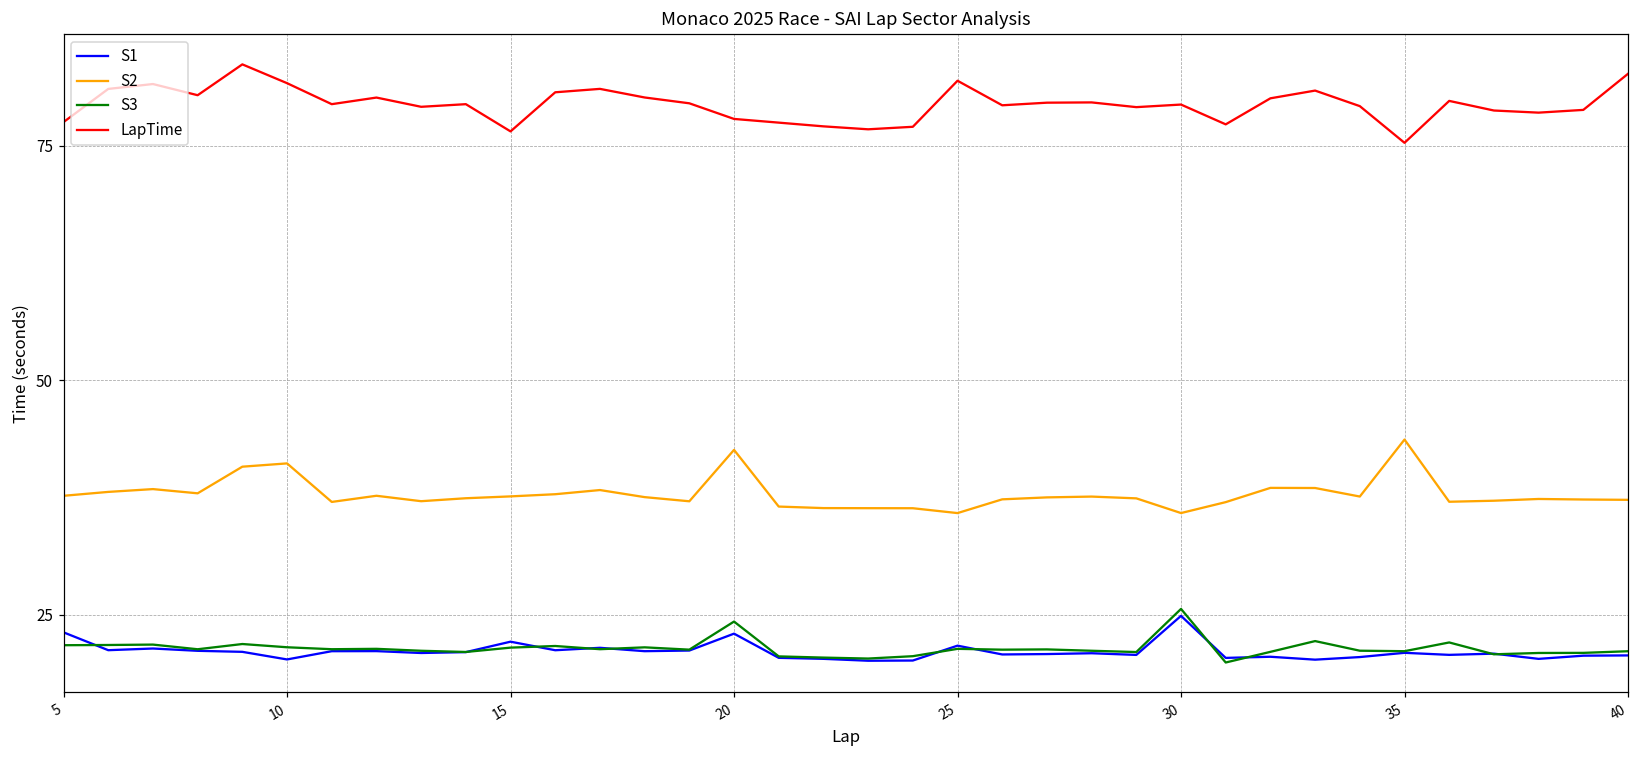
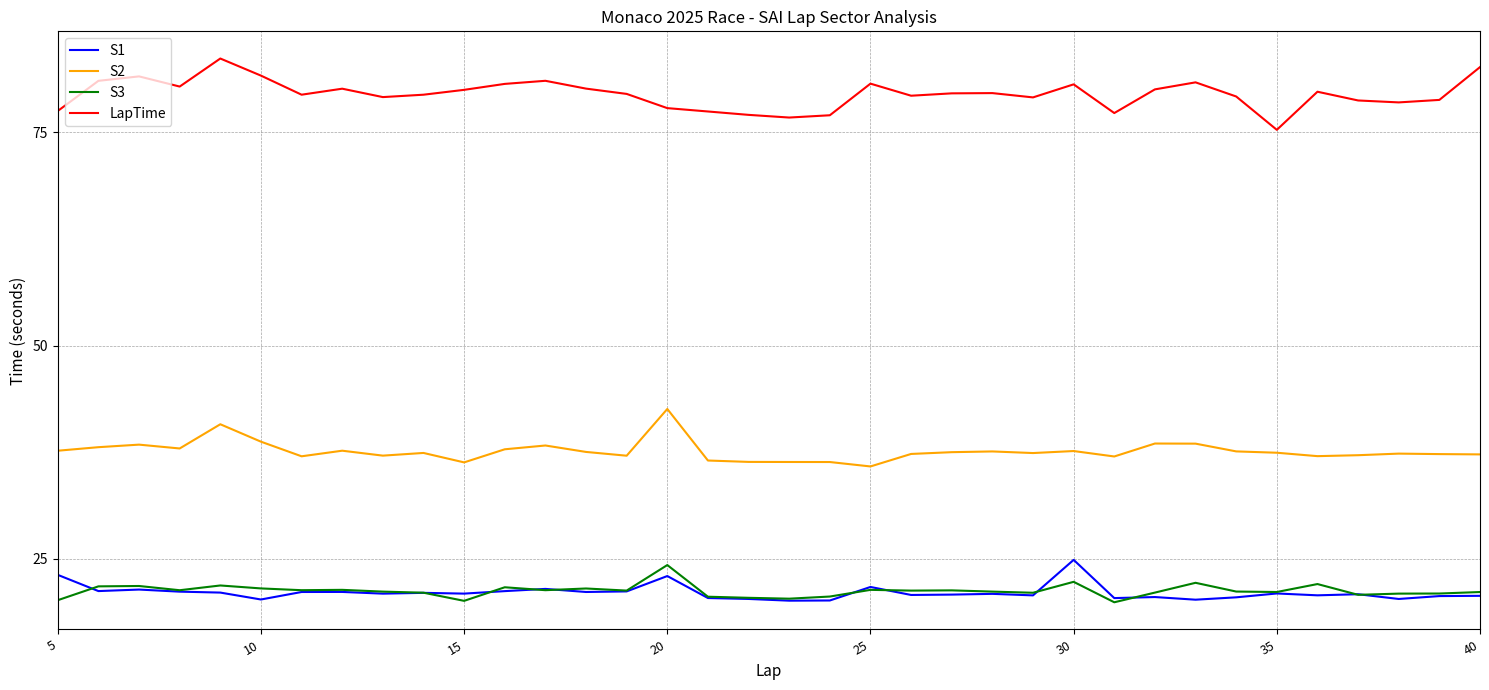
  {
    "S1": {
      "5": 23,
      "10": 20,
-     "15": 22,
+     "15": 21,
      "20": 23,
      "25": 22,
      "30": 25,
      "40": 21
    },
    "S2": {
      "5": 38,
-     "10": 41,
-     "15": 38,
+     "10": 39,
+     "15": 36,
      "20": 43,
      "25": 36,
-     "30": 36,
-     "35": 44,
+     "30": 38,
+     "35": 37,
      "40": 37
    },
    "S3": {
-     "5": 22,
+     "5": 20,
      "10": 22,
-     "15": 21,
+     "15": 20,
      "20": 24,
      "25": 21,
-     "30": 26,
+     "30": 22,
      "40": 21
    },
    "LapTime": {
      "5": 78,
      "10": 82,
-     "15": 77,
+     "15": 80,
      "20": 78,
-     "25": 82,
-     "30": 79,
+     "25": 81,
+     "30": 81,
      "35": 75,
      "40": 83
    }
  }
